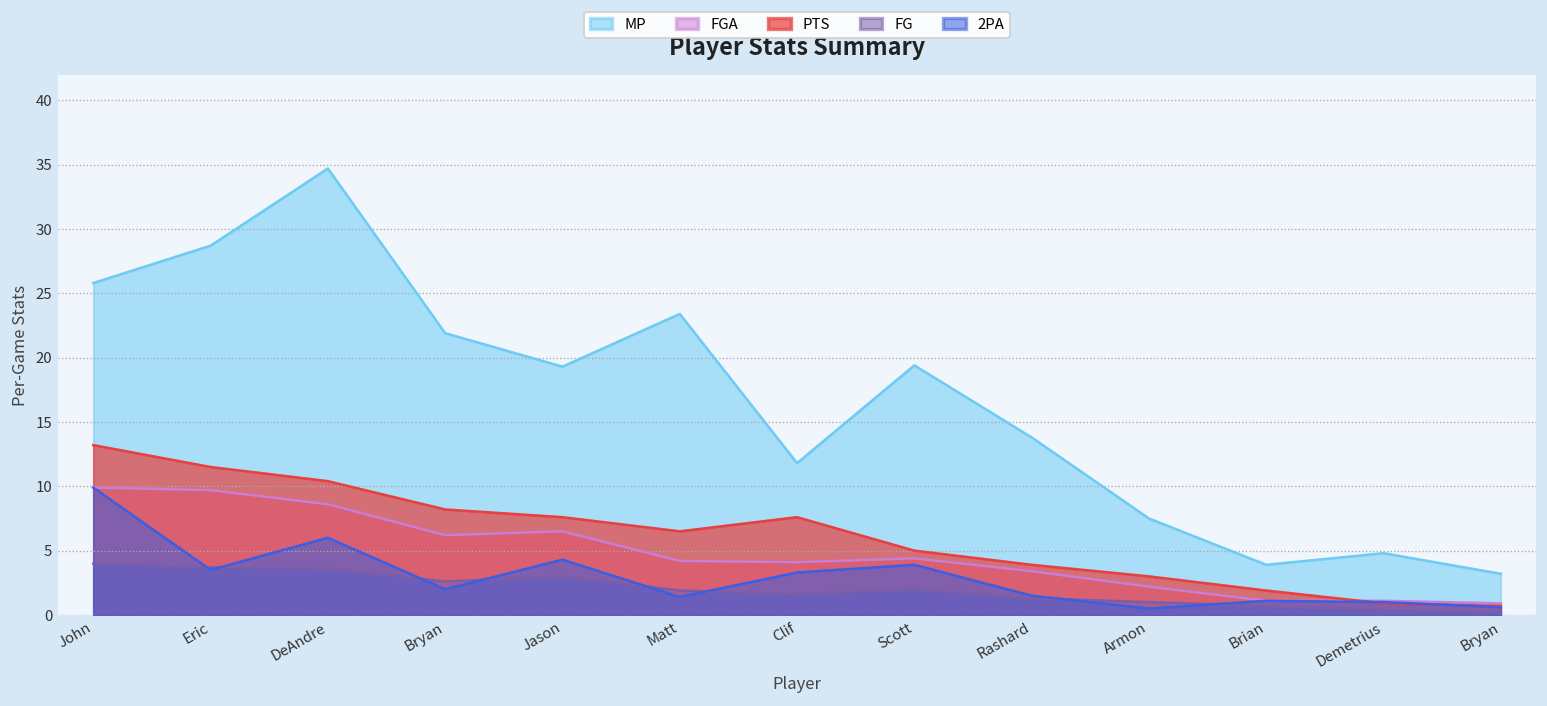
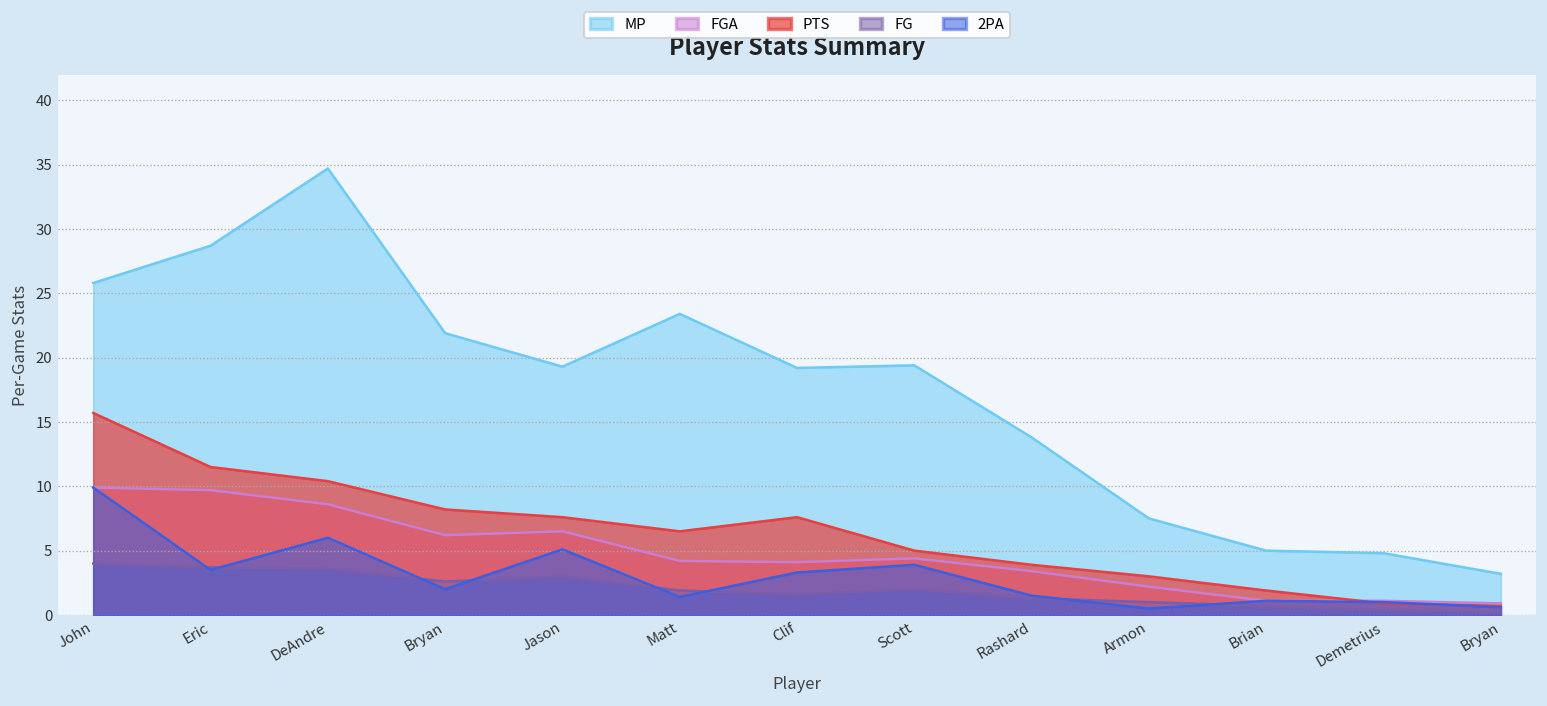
  {
    "MP": {
      "John": 25.8,
      "Eric": 28.7,
      "DeAndre": 34.7,
      "Jason": 19.3,
      "Matt": 23.4,
-     "Clif": 11.8,
+     "Clif": 19.2,
      "Scott": 19.4,
      "Rashard": 13.8,
      "Armon": 7.5,
-     "Brian": 3.9,
+     "Brian": 5.0,
      "Demetrius": 4.8
    },
    "FGA": {
      "Eric": 9.7,
      "DeAndre": 8.6,
      "Jason": 6.5,
      "Matt": 4.2,
      "Clif": 4.1,
      "Scott": 4.4,
      "Rashard": 3.4,
      "Armon": 2.2
    },
    "PTS": {
-     "John": 13.2,
+     "John": 15.7,
      "Eric": 11.5,
      "DeAndre": 10.4,
      "Jason": 7.6,
      "Matt": 6.5,
      "Clif": 7.6,
      "Scott": 5.0,
      "Rashard": 3.9,
      "Armon": 3.0,
      "Brian": 1.9
    },
    "FG": {
      "John": 4.0,
      "DeAndre": 3.6,
      "Jason": 3.0,
      "Matt": 1.9,
      "Clif": 1.6,
      "Scott": 2.0,
      "Armon": 1.0,
      "Brian": 0.7,
      "Demetrius": 0.4
    },
    "2PA": {
      "DeAndre": 6.0,
-     "Jason": 4.3,
+     "Jason": 5.1,
      "Matt": 1.4,
      "Clif": 3.3,
      "Scott": 3.9,
      "Armon": 0.5
    }
  }
